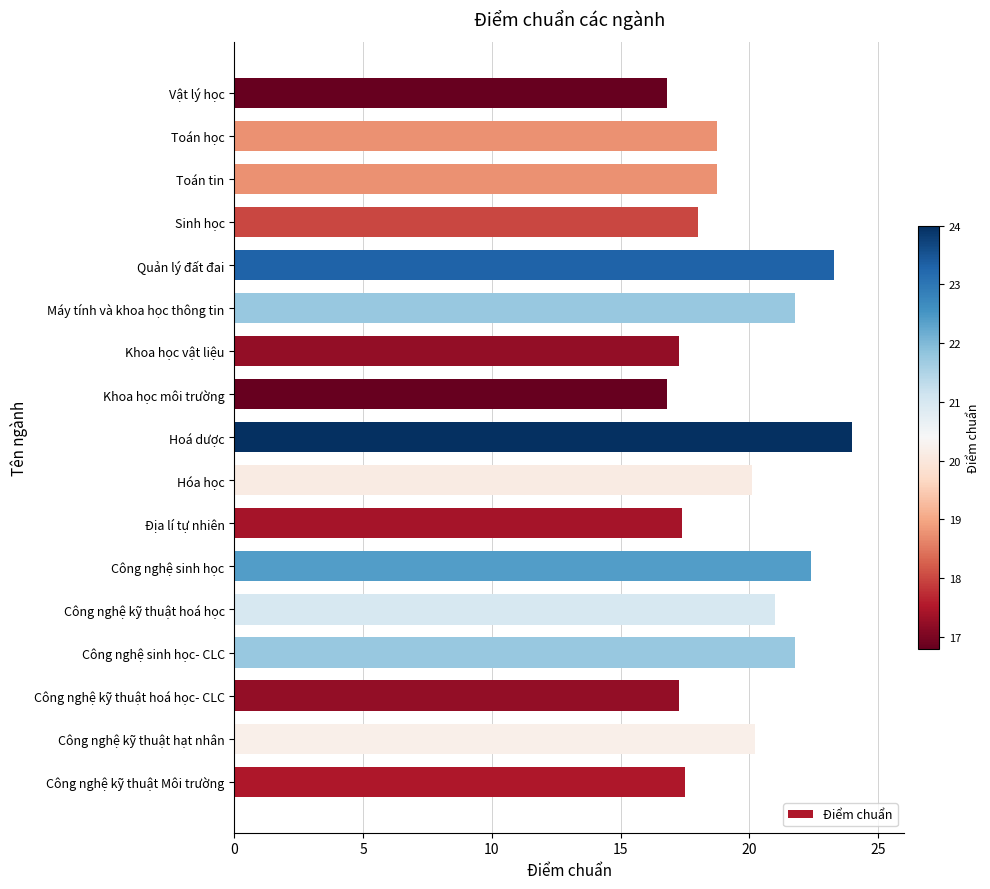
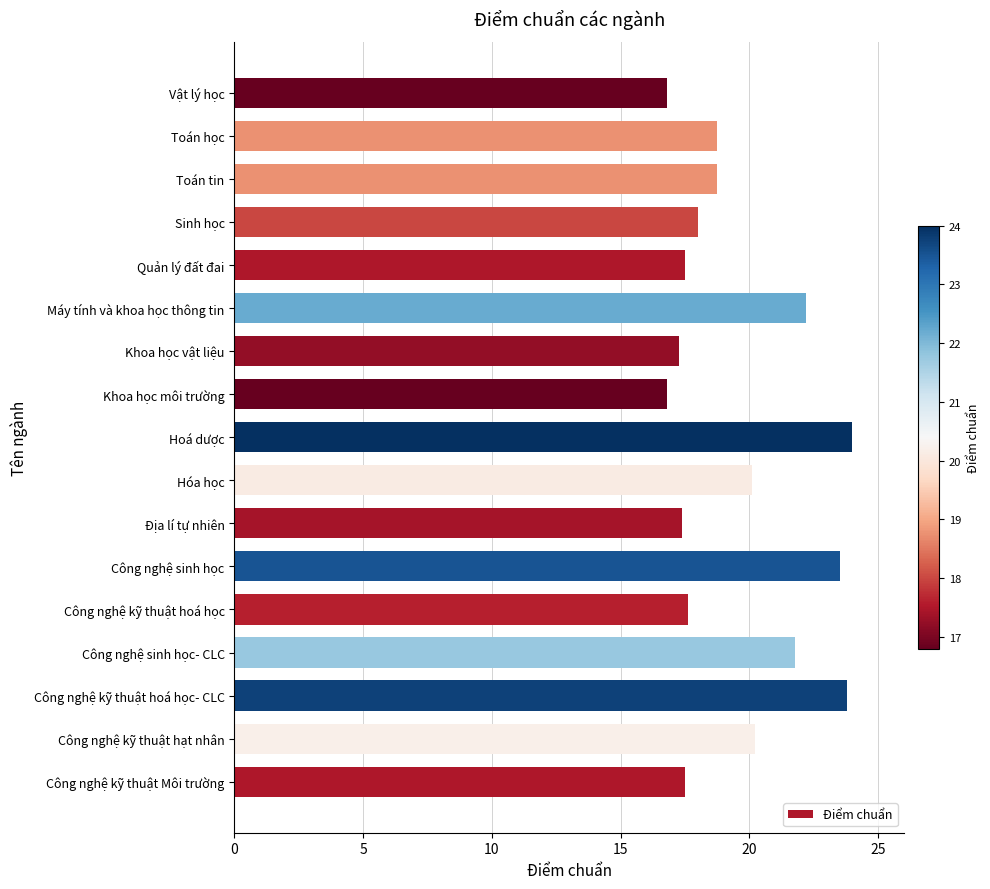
  {
    "Vật lý học": 16.8,
    "Toán học": 18.8,
    "Toán tin": 18.8,
    "Sinh học": 18.0,
-   "Quản lý đất đai": 23.3,
-   "Máy tính và khoa học thông tin": 21.8,
+   "Quản lý đất đai": 17.5,
+   "Máy tính và khoa học thông tin": 22.2,
    "Khoa học vật liệu": 17.3,
    "Khoa học môi trường": 16.8,
    "Hoá dược": 24.0,
    "Hóa học": 20.1,
    "Địa lí tự nhiên": 17.4,
-   "Công nghệ sinh học": 22.4,
-   "Công nghệ kỹ thuật hoá học": 21.0,
+   "Công nghệ sinh học": 23.5,
+   "Công nghệ kỹ thuật hoá học": 17.6,
    "Công nghệ sinh học- CLC": 21.8,
-   "Công nghệ kỹ thuật hoá học- CLC": 17.3,
+   "Công nghệ kỹ thuật hoá học- CLC": 23.8,
    "Công nghệ kỹ thuật hạt nhân": 20.2,
    "Công nghệ kỹ thuật Môi trường": 17.5
  }
